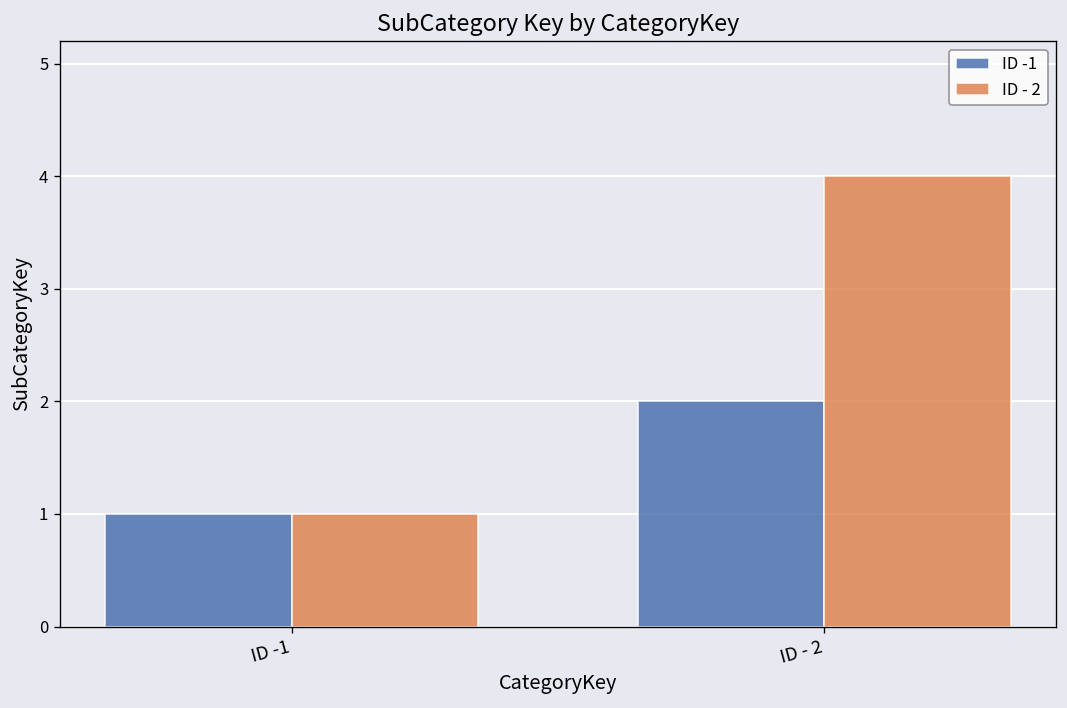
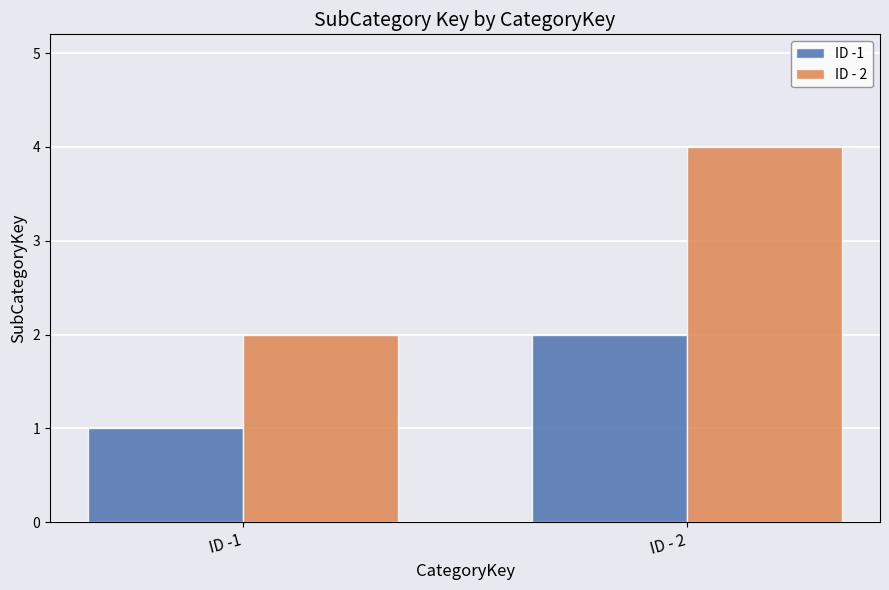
  {
    "ID -1": {
      "ID -1": 1,
      "ID - 2": 2
    },
    "ID - 2": {
-     "ID -1": 1,
+     "ID -1": 2,
      "ID - 2": 4
    }
  }
